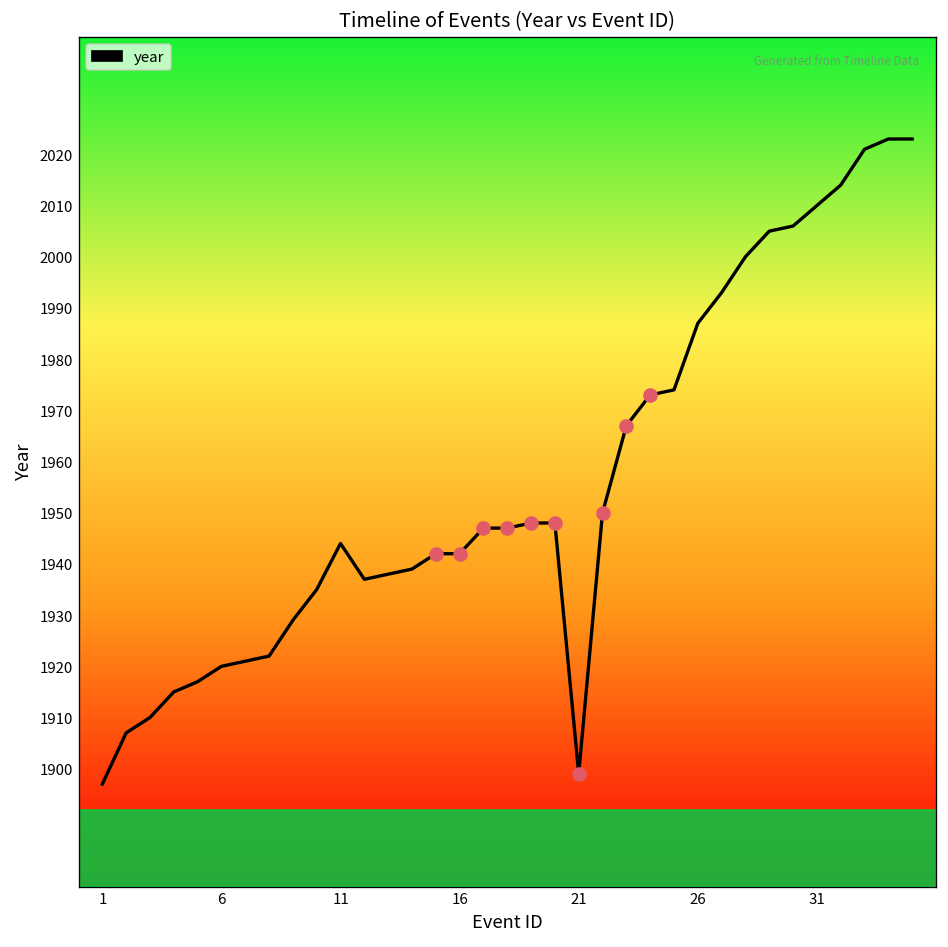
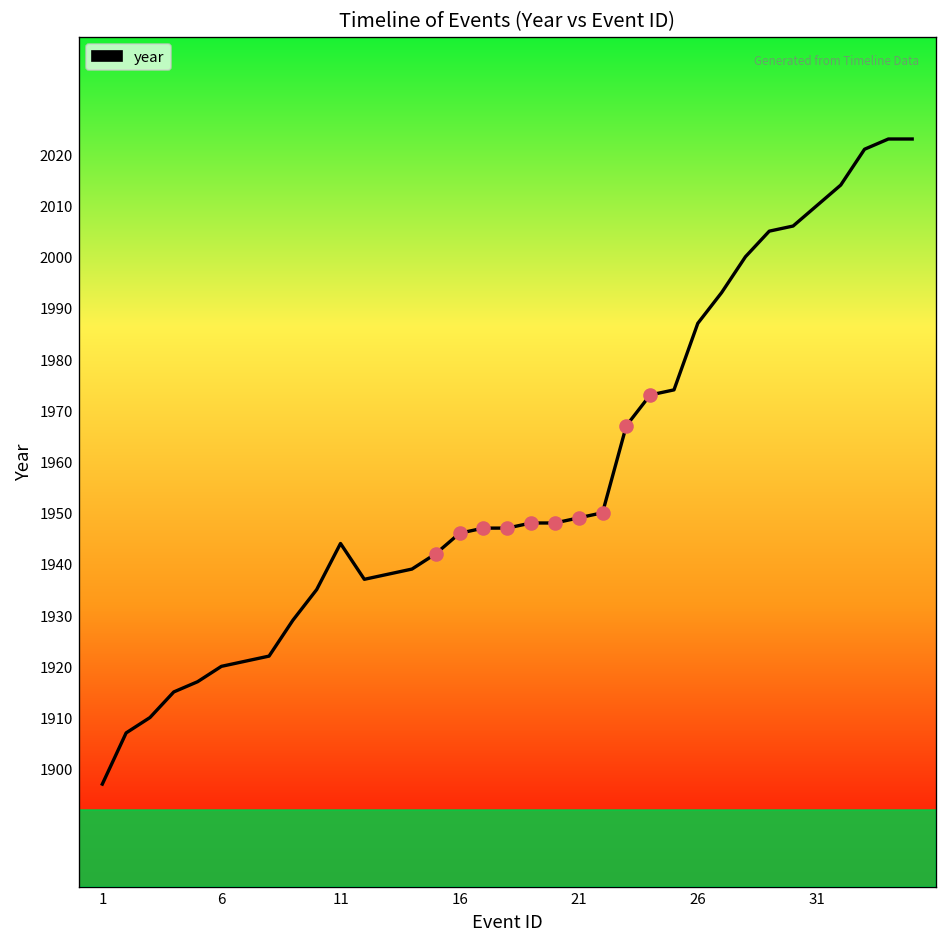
  {
    "year": {
      "1": 1897,
      "6": 1920,
      "11": 1944,
-     "16": 1942,
-     "21": 1899,
+     "16": 1946,
+     "21": 1949,
      "26": 1987,
      "31": 2010
    }
  }
